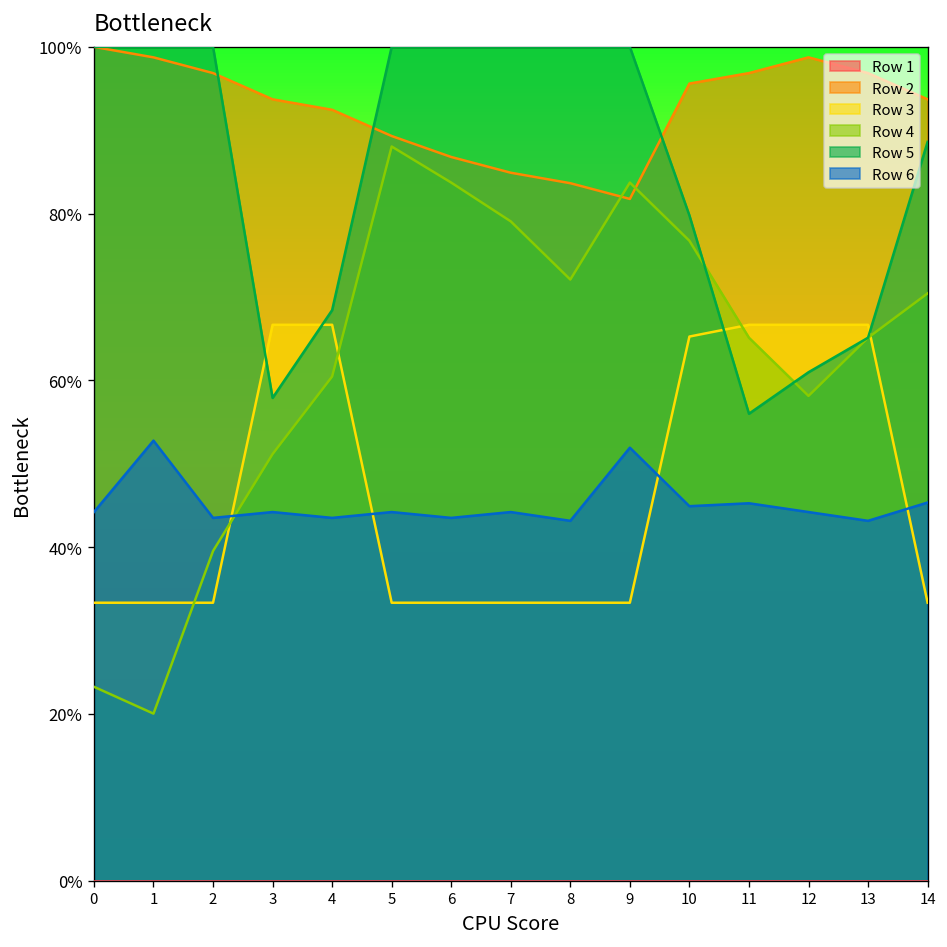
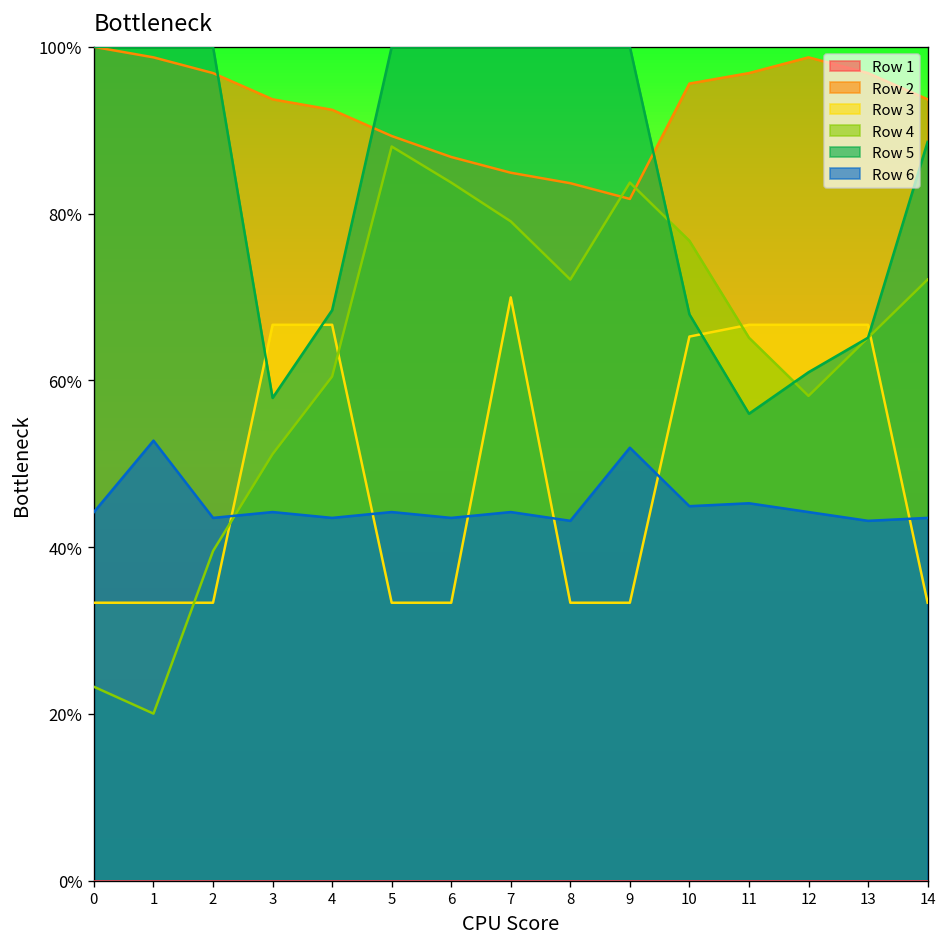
  {
    "Row 2": {
      "1": "99%",
      "2": "97%",
      "3": "94%",
      "4": "92%",
      "5": "89%",
      "6": "87%",
      "7": "85%",
      "8": "84%",
      "9": "82%",
      "10": "96%",
      "11": "97%",
      "12": "99%",
      "14": "94%"
    },
    "Row 3": {
      "0": "33%",
      "1": "33%",
      "2": "33%",
      "3": "67%",
      "4": "67%",
      "5": "33%",
      "6": "33%",
-     "7": "33%",
+     "7": "70%",
      "8": "33%",
      "9": "33%",
      "10": "65%",
      "11": "67%",
      "12": "67%",
      "13": "67%",
      "14": "33%"
    },
    "Row 4": {
      "0": "23%",
      "1": "20%",
      "2": "40%",
      "3": "51%",
      "4": "60%",
      "5": "88%",
      "6": "84%",
      "7": "79%",
      "8": "72%",
      "9": "84%",
      "10": "77%",
      "11": "65%",
      "12": "58%",
-     "14": "70%"
+     "14": "72%"
    },
    "Row 5": {
      "1": "100%",
      "2": "100%",
      "3": "58%",
      "4": "68%",
      "5": "100%",
      "6": "100%",
      "7": "100%",
      "8": "100%",
      "9": "100%",
-     "10": "80%",
+     "10": "68%",
      "11": "56%",
      "12": "61%",
      "14": "89%"
    },
    "Row 6": {
      "0": "44%",
      "1": "53%",
      "2": "44%",
      "3": "44%",
      "4": "44%",
      "5": "44%",
      "6": "44%",
      "7": "44%",
      "8": "43%",
      "9": "52%",
      "10": "45%",
      "11": "45%",
      "12": "44%",
      "13": "43%",
-     "14": "45%"
+     "14": "44%"
    }
  }
